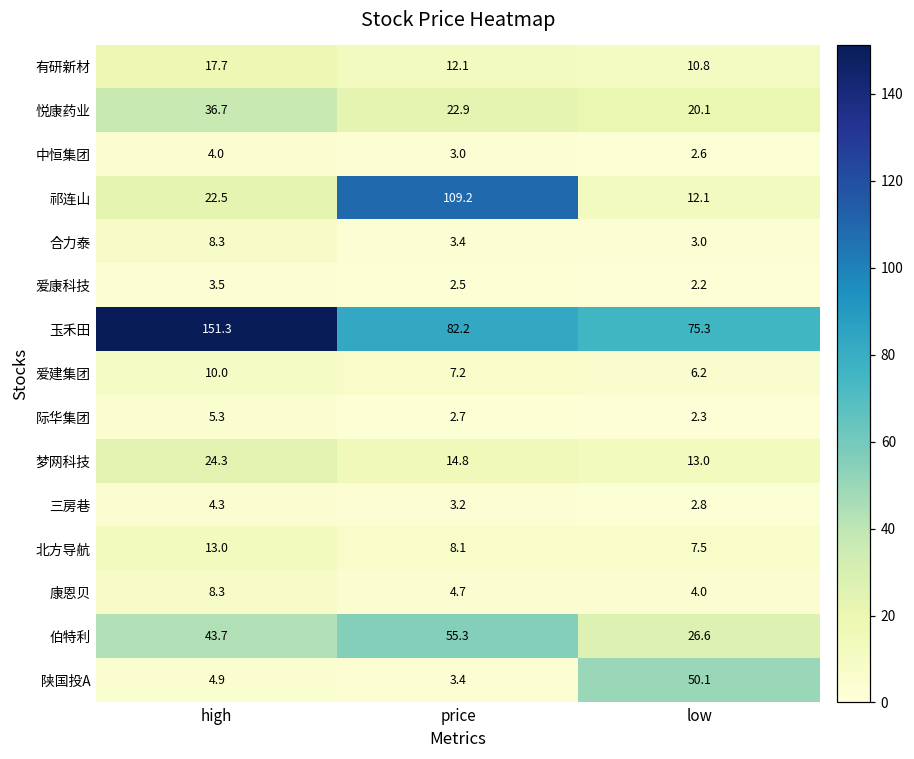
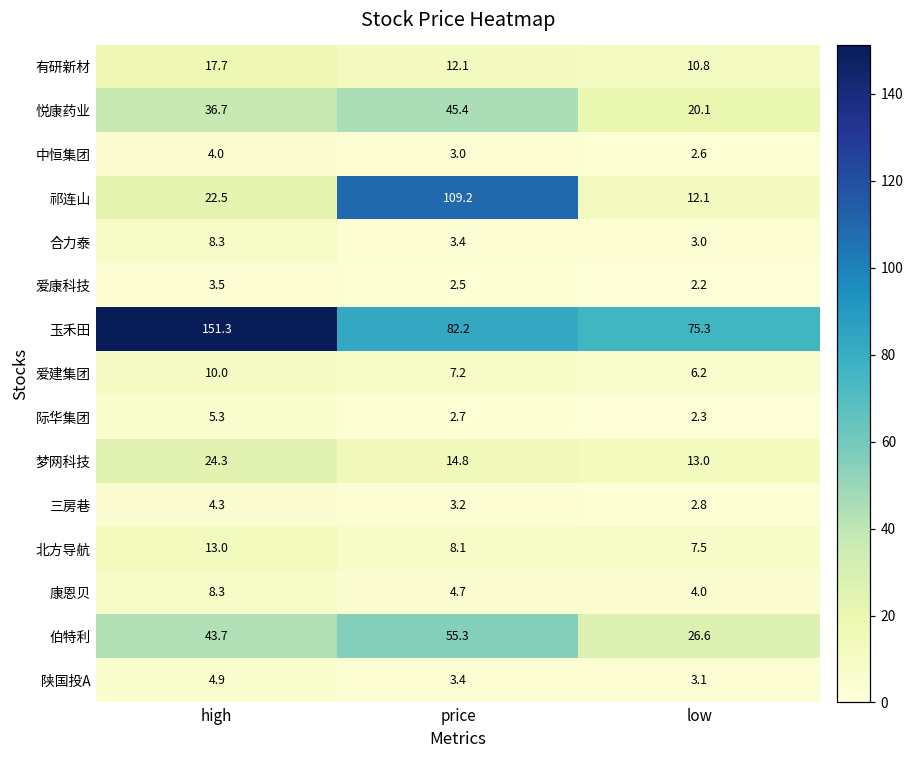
  {
    "有研新材": {
      "high": 17.7,
      "price": 12.1,
      "low": 10.8
    },
    "悦康药业": {
      "high": 36.7,
-     "price": 22.9,
+     "price": 45.4,
      "low": 20.1
    },
    "中恒集团": {
      "high": 4.0,
      "price": 3.0,
      "low": 2.6
    },
    "祁连山": {
      "high": 22.5,
      "price": 109.2,
      "low": 12.1
    },
    "合力泰": {
      "high": 8.3,
      "price": 3.4,
      "low": 3.0
    },
    "爱康科技": {
      "high": 3.5,
      "price": 2.5,
      "low": 2.2
    },
    "玉禾田": {
      "high": 151.3,
      "price": 82.2,
      "low": 75.3
    },
    "爱建集团": {
      "high": 10.0,
      "price": 7.2,
      "low": 6.2
    },
    "际华集团": {
      "high": 5.3,
      "price": 2.7,
      "low": 2.3
    },
    "梦网科技": {
      "high": 24.3,
      "price": 14.8,
      "low": 13.0
    },
    "三房巷": {
      "high": 4.3,
      "price": 3.2,
      "low": 2.8
    },
    "北方导航": {
      "high": 13.0,
      "price": 8.1,
      "low": 7.5
    },
    "康恩贝": {
      "high": 8.3,
      "price": 4.7,
      "low": 4.0
    },
    "伯特利": {
      "high": 43.7,
      "price": 55.3,
      "low": 26.6
    },
    "陕国投A": {
      "high": 4.9,
      "price": 3.4,
-     "low": 50.1
+     "low": 3.1
    }
  }
